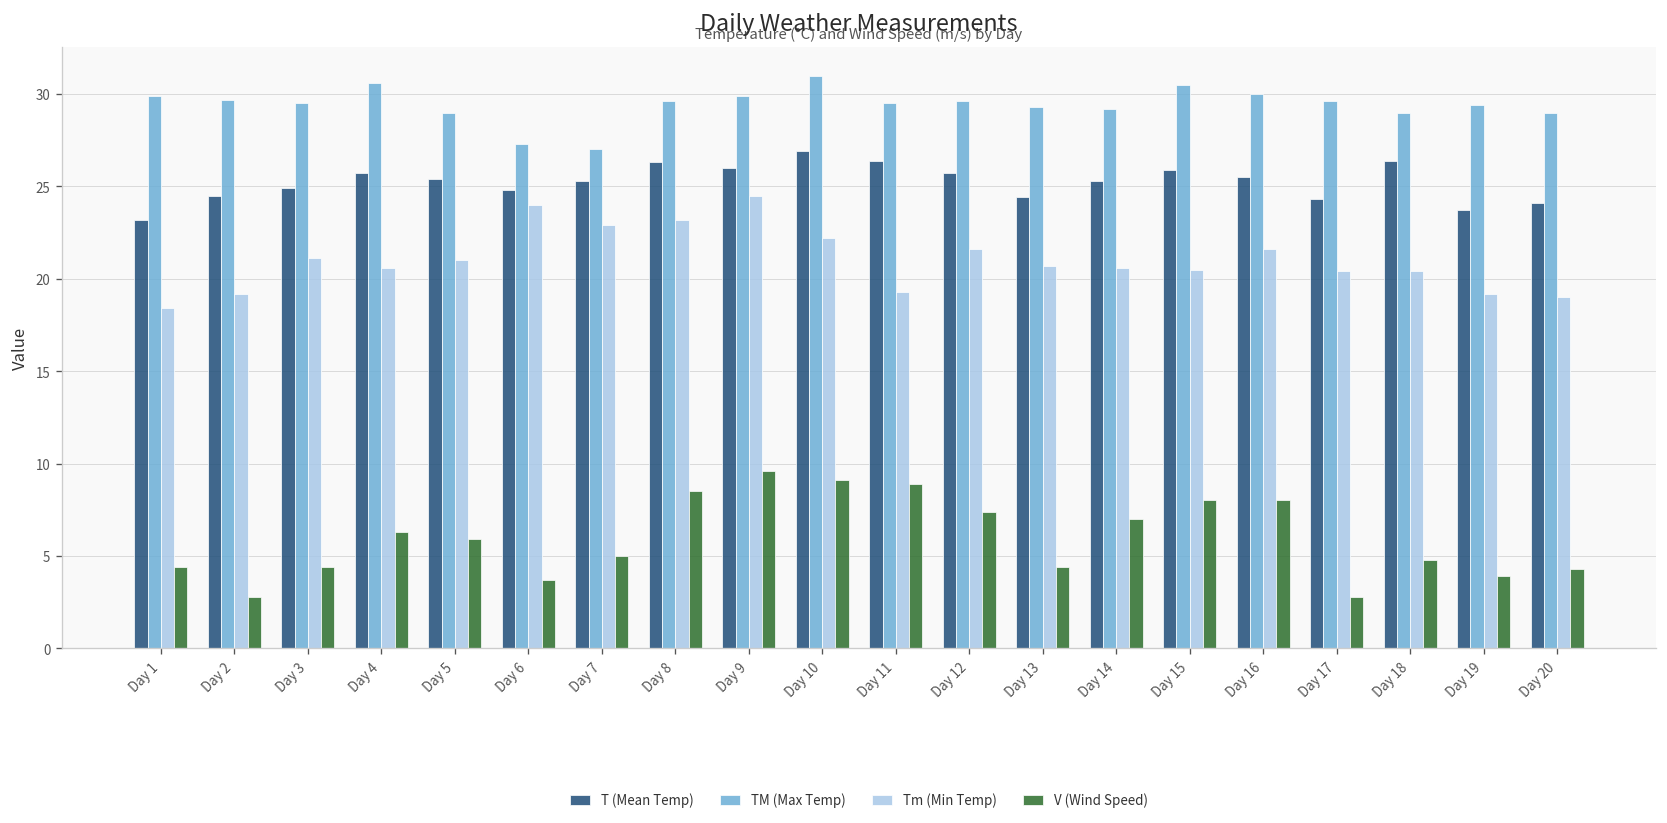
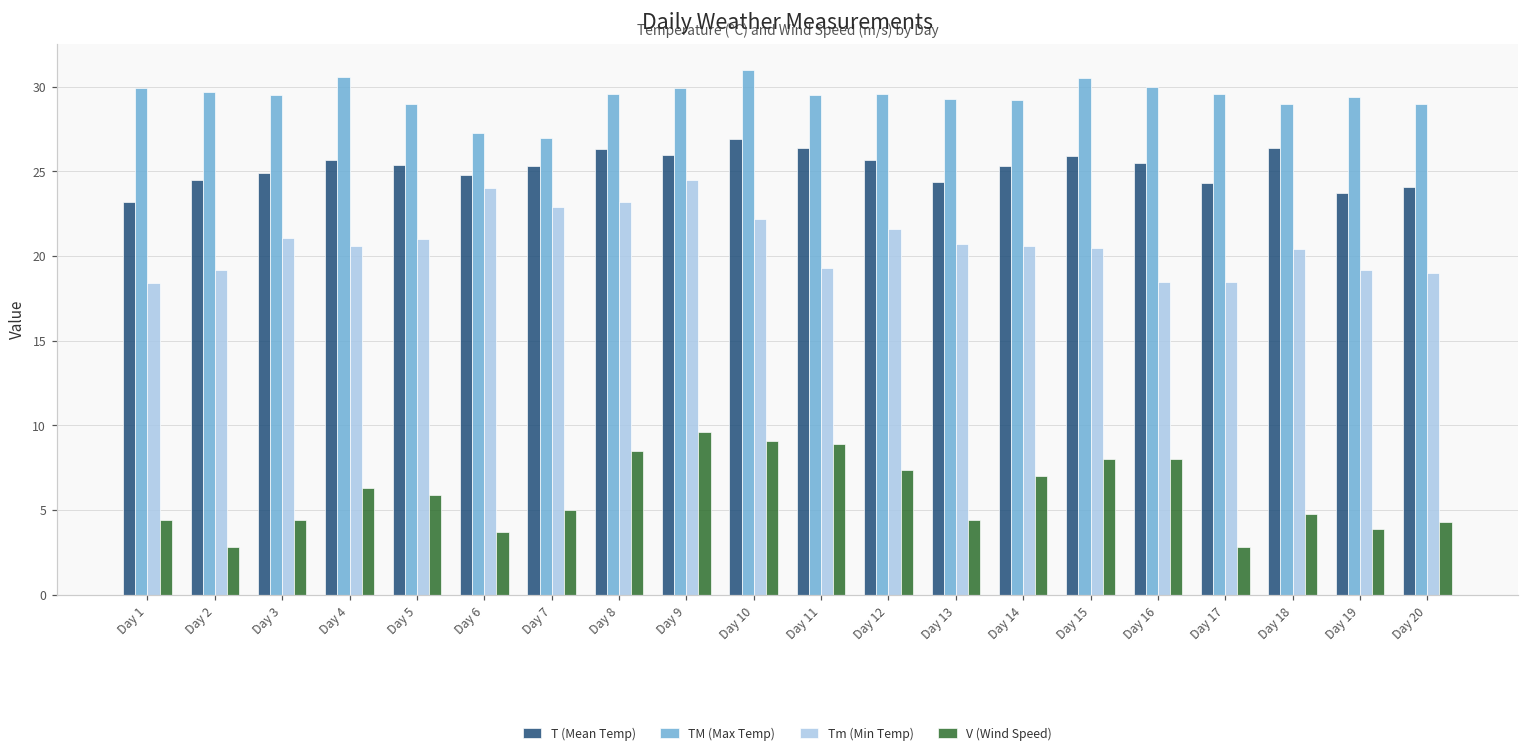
  {
    "T (Mean Temp)": {
      "Day 1": 23.2,
      "Day 2": 24.5,
      "Day 3": 24.9,
      "Day 4": 25.7,
      "Day 5": 25.4,
      "Day 6": 24.8,
      "Day 7": 25.3,
      "Day 8": 26.3,
      "Day 9": 26.0,
      "Day 10": 26.9,
      "Day 11": 26.4,
      "Day 12": 25.7,
      "Day 13": 24.4,
      "Day 14": 25.3,
      "Day 15": 25.9,
      "Day 16": 25.5,
      "Day 17": 24.3,
      "Day 18": 26.4,
      "Day 19": 23.7,
      "Day 20": 24.1
    },
    "TM (Max Temp)": {
      "Day 1": 29.9,
      "Day 2": 29.7,
      "Day 3": 29.5,
      "Day 4": 30.6,
      "Day 5": 29.0,
      "Day 6": 27.3,
      "Day 7": 27.0,
      "Day 8": 29.6,
      "Day 9": 29.9,
      "Day 10": 31.0,
      "Day 11": 29.5,
      "Day 12": 29.6,
      "Day 13": 29.3,
      "Day 14": 29.2,
      "Day 15": 30.5,
      "Day 16": 30.0,
      "Day 17": 29.6,
      "Day 18": 29.0,
      "Day 19": 29.4,
      "Day 20": 29.0
    },
    "Tm (Min Temp)": {
      "Day 1": 18.4,
      "Day 2": 19.2,
      "Day 3": 21.1,
      "Day 4": 20.6,
      "Day 5": 21.0,
      "Day 6": 24.0,
      "Day 7": 22.9,
      "Day 8": 23.2,
      "Day 9": 24.5,
      "Day 10": 22.2,
      "Day 11": 19.3,
      "Day 12": 21.6,
      "Day 13": 20.7,
      "Day 14": 20.6,
      "Day 15": 20.5,
-     "Day 16": 21.6,
-     "Day 17": 20.4,
+     "Day 16": 18.5,
+     "Day 17": 18.5,
      "Day 18": 20.4,
      "Day 19": 19.2,
      "Day 20": 19.0
    },
    "V (Wind Speed)": {
      "Day 1": 4.4,
      "Day 2": 2.8,
      "Day 3": 4.4,
      "Day 4": 6.3,
      "Day 5": 5.9,
      "Day 6": 3.7,
      "Day 7": 5.0,
      "Day 8": 8.5,
      "Day 9": 9.6,
      "Day 10": 9.1,
      "Day 11": 8.9,
      "Day 12": 7.4,
      "Day 13": 4.4,
      "Day 14": 7.0,
      "Day 15": 8.0,
      "Day 16": 8.0,
      "Day 17": 2.8,
      "Day 18": 4.8,
      "Day 19": 3.9,
      "Day 20": 4.3
    }
  }
